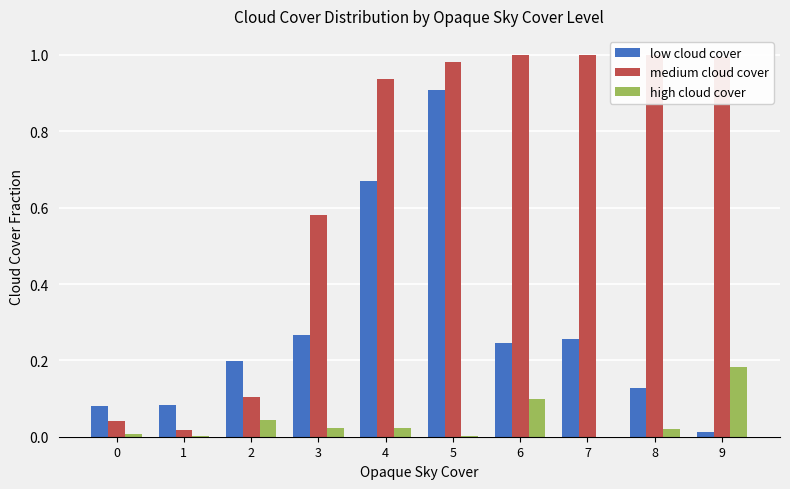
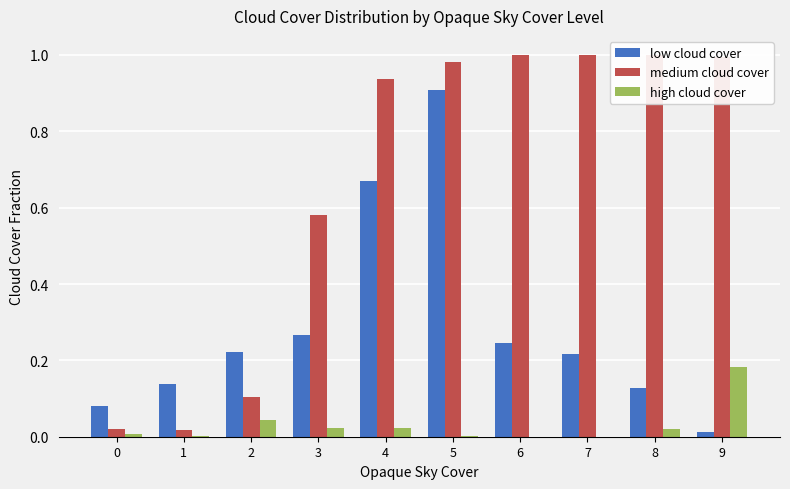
  {
    "low cloud cover": {
      "0": 0.08,
-     "1": 0.08,
-     "2": 0.20,
+     "1": 0.14,
+     "2": 0.22,
      "3": 0.27,
      "4": 0.67,
      "5": 0.91,
      "6": 0.24,
-     "7": 0.26,
+     "7": 0.22,
      "8": 0.13,
      "9": 0.01
    },
    "medium cloud cover": {
-     "0": 0.04,
+     "0": 0.02,
      "1": 0.02,
      "2": 0.10,
      "3": 0.58,
      "4": 0.94,
      "5": 0.98,
      "6": 1.00,
      "7": 1.00
    },
    "high cloud cover": {
      "2": 0.04,
      "3": 0.02,
      "4": 0.02,
-     "6": 0.1,
+     "6": 0.0,
      "7": 0.0,
      "8": 0.02,
      "9": 0.18
    }
  }
